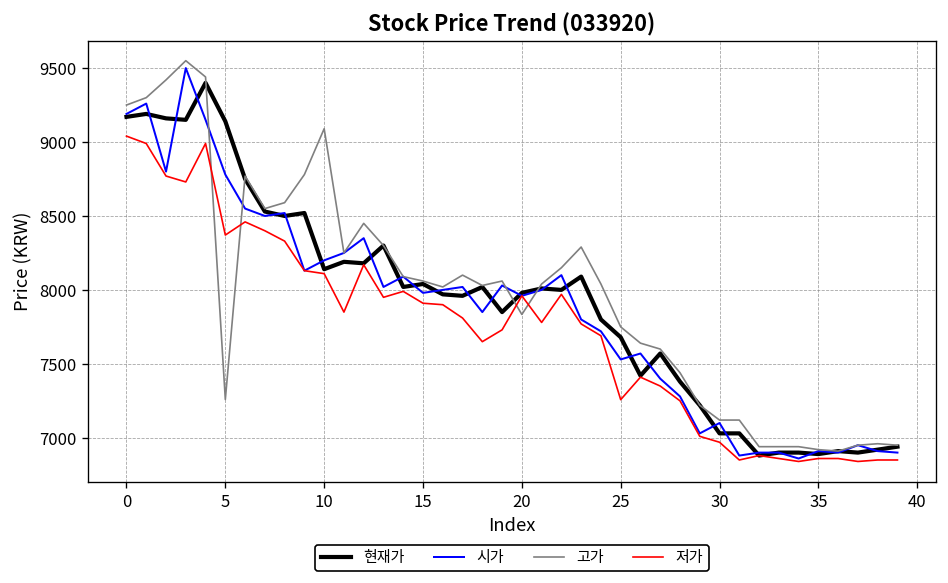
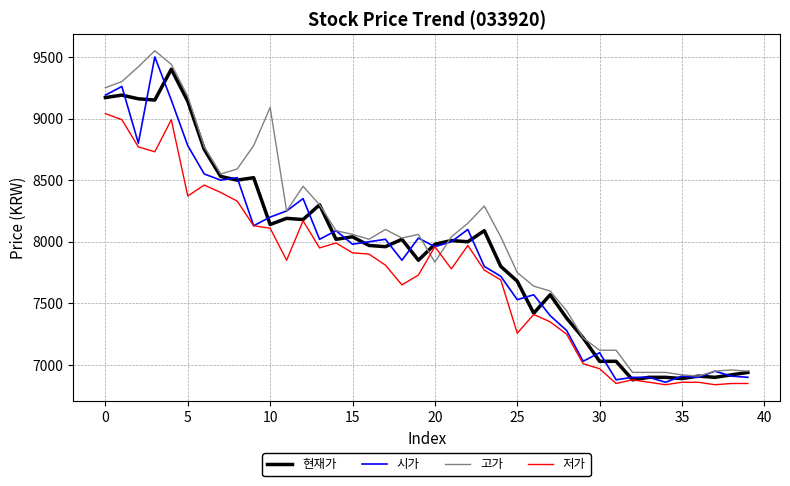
  {
    "현재가": {
      "5": 9140,
      "10": 8140,
      "25": 7680,
      "30": 7030
    },
    "시가": {
      "5": 8780,
      "10": 8200,
      "15": 7980,
      "25": 7530
    },
    "고가": {
      "0": 9250,
-     "5": 7260,
+     "5": 9180,
      "10": 9090,
      "20": 7830,
      "25": 7750
    },
    "저가": {
      "0": 9040,
      "5": 8370,
      "10": 8110,
      "15": 7910,
      "25": 7260,
      "30": 6970,
      "35": 6860
    }
  }
